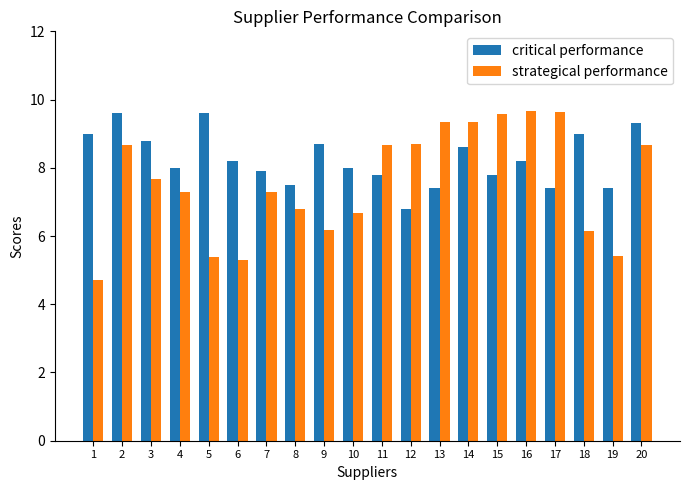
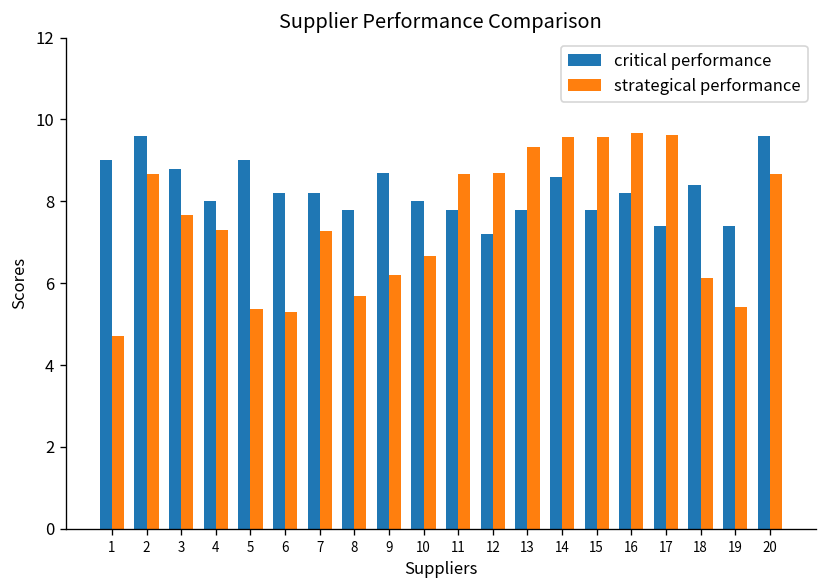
  {
    "critical performance": {
      "1": 9.0,
      "2": 9.6,
      "3": 8.8,
      "4": 8.0,
-     "5": 9.6,
+     "5": 9.0,
      "6": 8.2,
-     "7": 7.9,
-     "8": 7.5,
+     "7": 8.2,
+     "8": 7.8,
      "9": 8.7,
      "10": 8.0,
      "11": 7.8,
-     "12": 6.8,
-     "13": 7.4,
+     "12": 7.2,
+     "13": 7.8,
      "14": 8.6,
      "15": 7.8,
      "16": 8.2,
      "17": 7.4,
-     "18": 9.0,
+     "18": 8.4,
      "19": 7.4,
-     "20": 9.3
+     "20": 9.6
    },
    "strategical performance": {
      "1": 4.7,
      "2": 8.7,
      "3": 7.7,
      "4": 7.3,
      "5": 5.4,
      "6": 5.3,
      "7": 7.3,
-     "8": 6.8,
+     "8": 5.7,
      "9": 6.2,
      "10": 6.7,
      "11": 8.7,
      "12": 8.7,
      "13": 9.3,
-     "14": 9.3,
+     "14": 9.6,
      "15": 9.6,
      "16": 9.7,
      "17": 9.6,
      "18": 6.1,
      "19": 5.4,
      "20": 8.7
    }
  }
